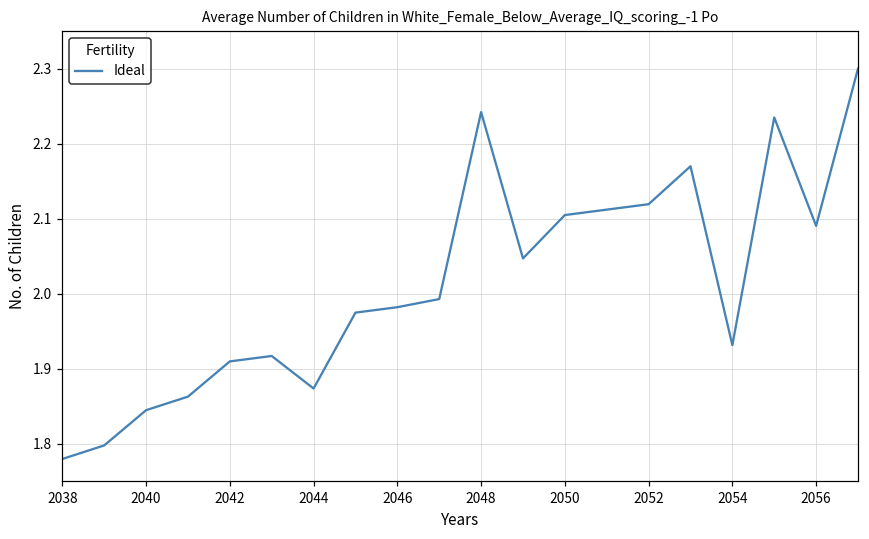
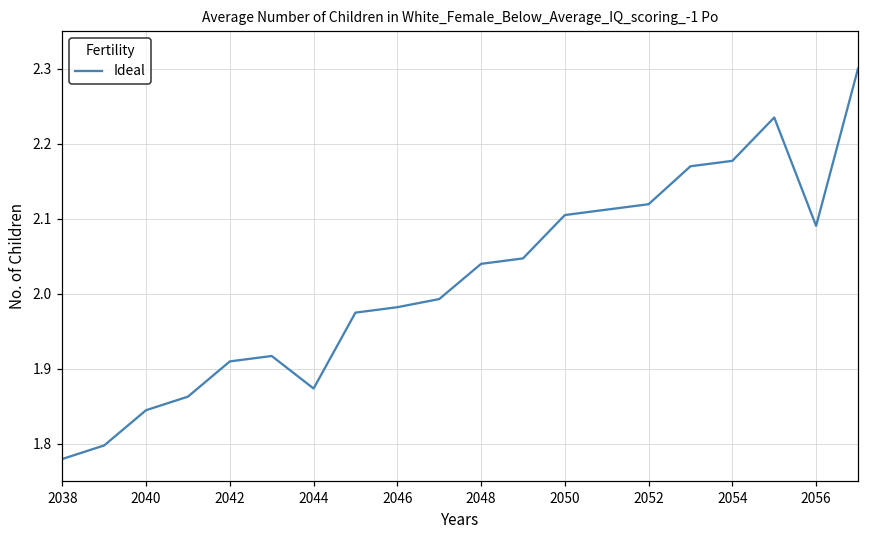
  {
    "2038": 1.78,
    "2040": 1.85,
    "2042": 1.91,
    "2044": 1.87,
    "2046": 1.98,
-   "2048": 2.24,
+   "2048": 2.04,
    "2050": 2.11,
    "2052": 2.12,
-   "2054": 1.93,
+   "2054": 2.18,
    "2056": 2.09
  }
